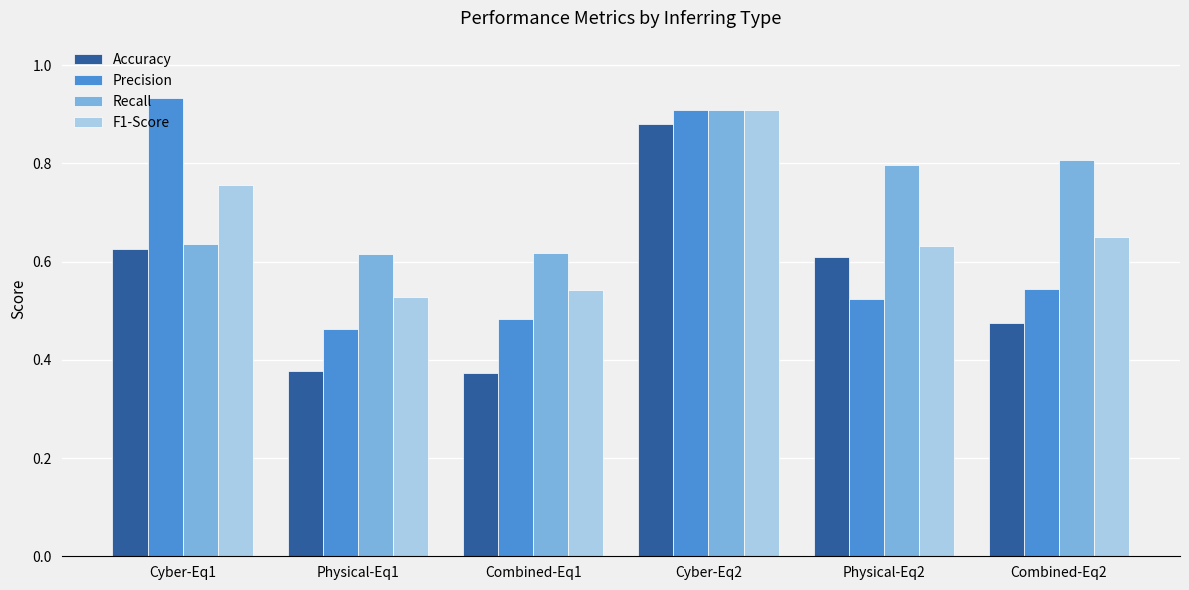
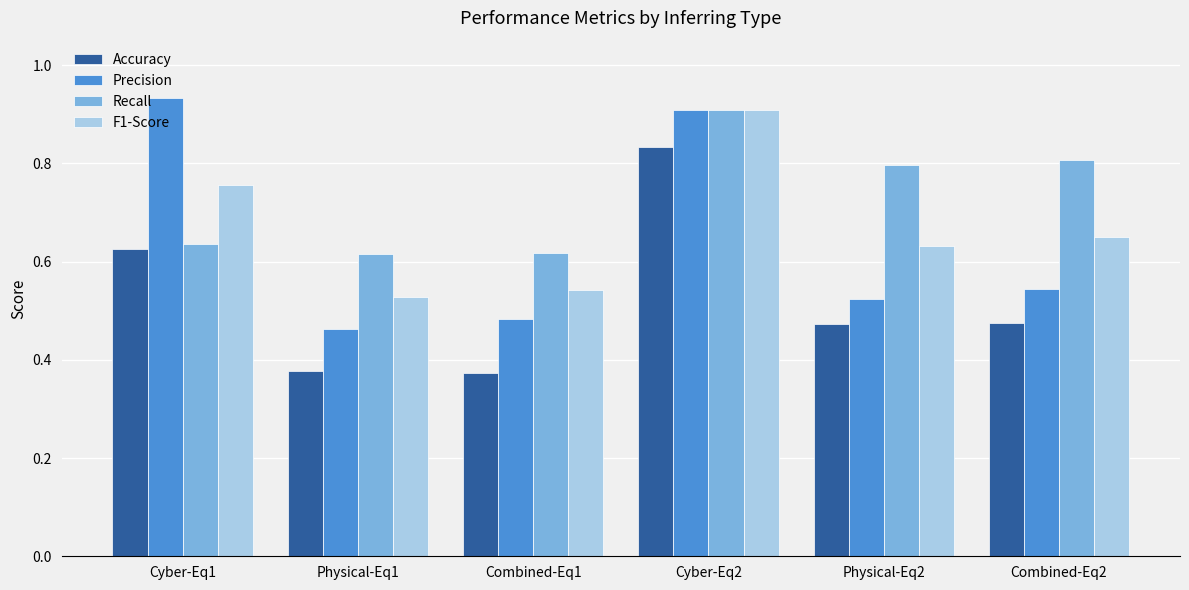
  {
    "Accuracy": {
      "Cyber-Eq1": 0.63,
      "Physical-Eq1": 0.38,
      "Combined-Eq1": 0.37,
-     "Cyber-Eq2": 0.88,
-     "Physical-Eq2": 0.61,
+     "Cyber-Eq2": 0.83,
+     "Physical-Eq2": 0.47,
      "Combined-Eq2": 0.48
    }
  }
